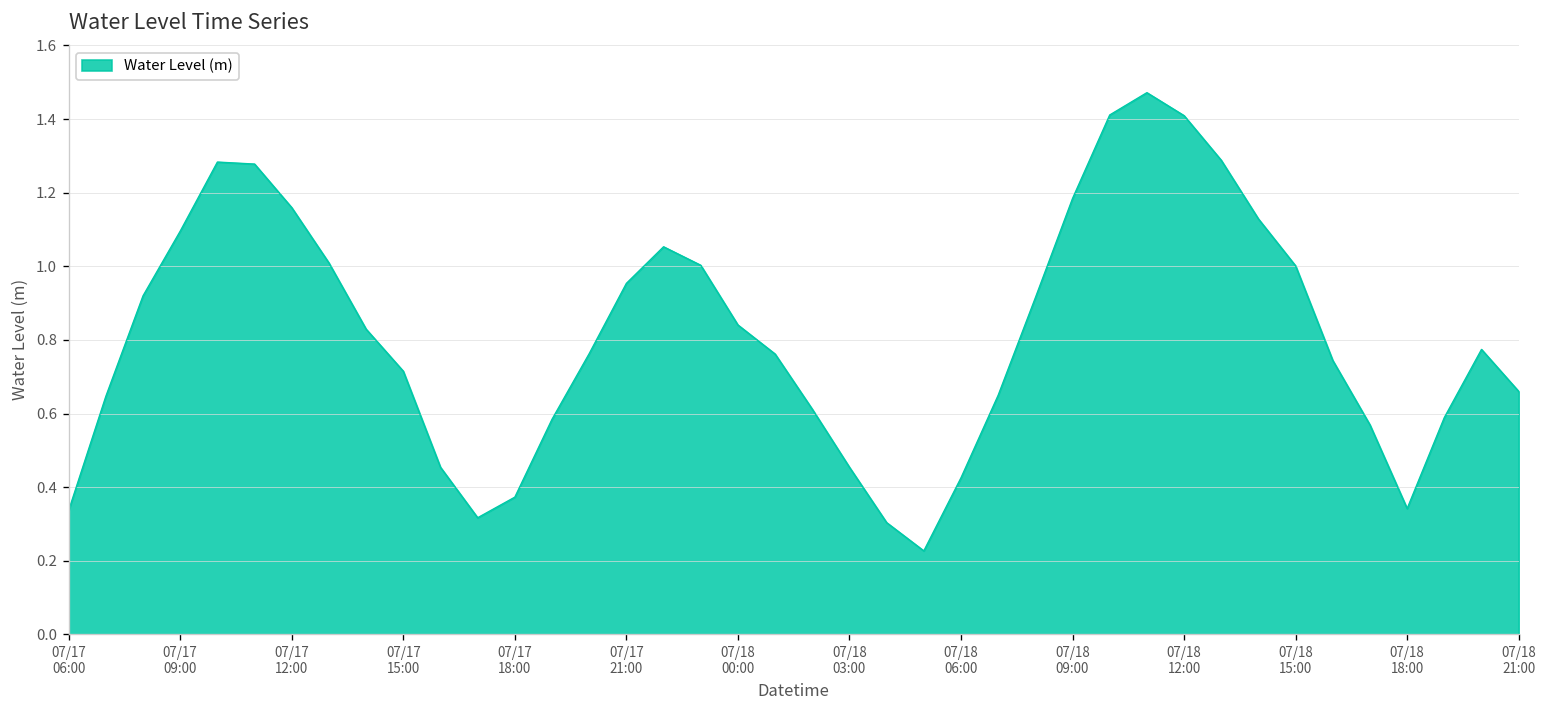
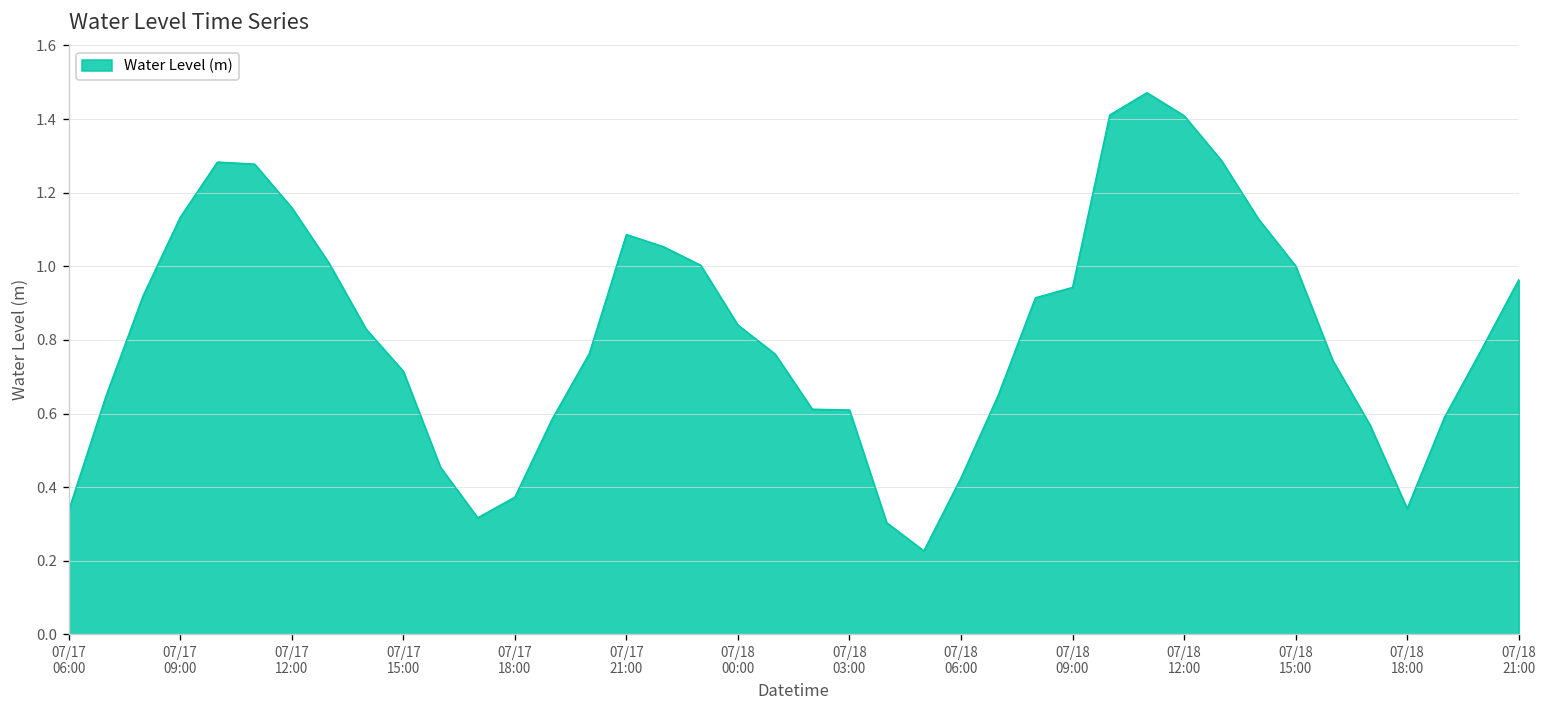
  {
    "07/17 06:00": 0.34,
-   "07/17 09:00": 1.10,
+   "07/17 09:00": 1.13,
    "07/17 12:00": 1.16,
    "07/17 15:00": 0.72,
    "07/17 18:00": 0.37,
-   "07/17 21:00": 0.95,
+   "07/17 21:00": 1.09,
    "07/18 00:00": 0.84,
-   "07/18 03:00": 0.45,
+   "07/18 03:00": 0.61,
    "07/18 06:00": 0.43,
-   "07/18 09:00": 1.18,
+   "07/18 09:00": 0.94,
    "07/18 12:00": 1.41,
    "07/18 15:00": 1.00,
    "07/18 18:00": 0.34,
-   "07/18 21:00": 0.66
+   "07/18 21:00": 0.96
  }
